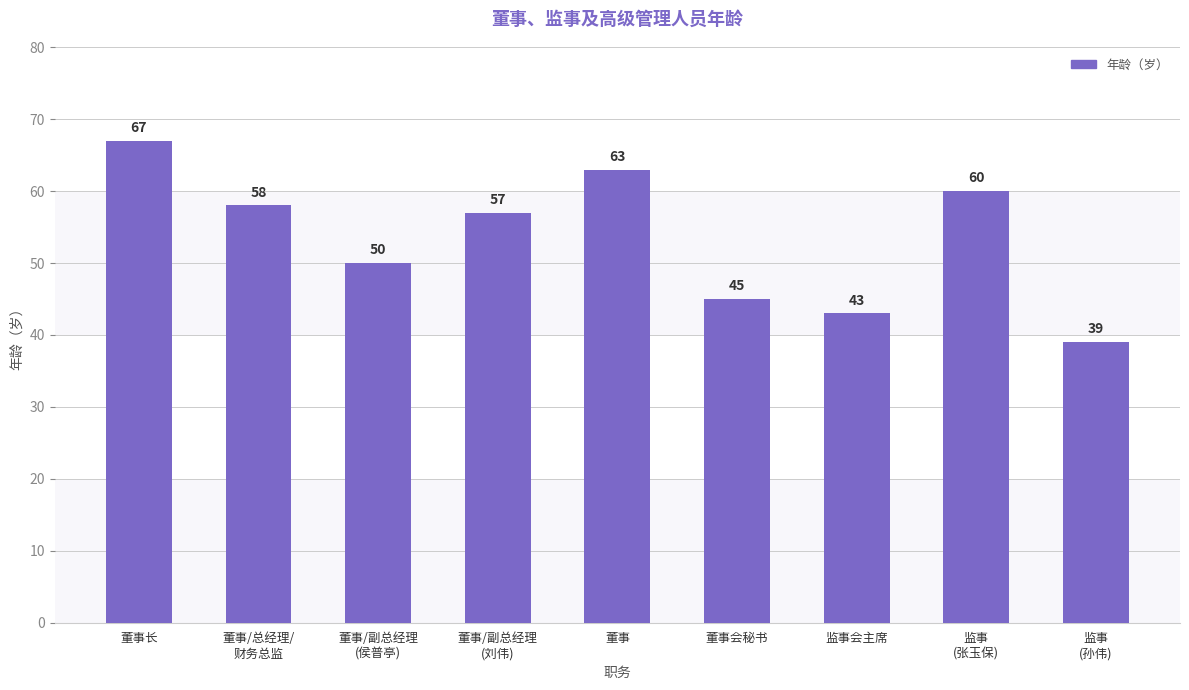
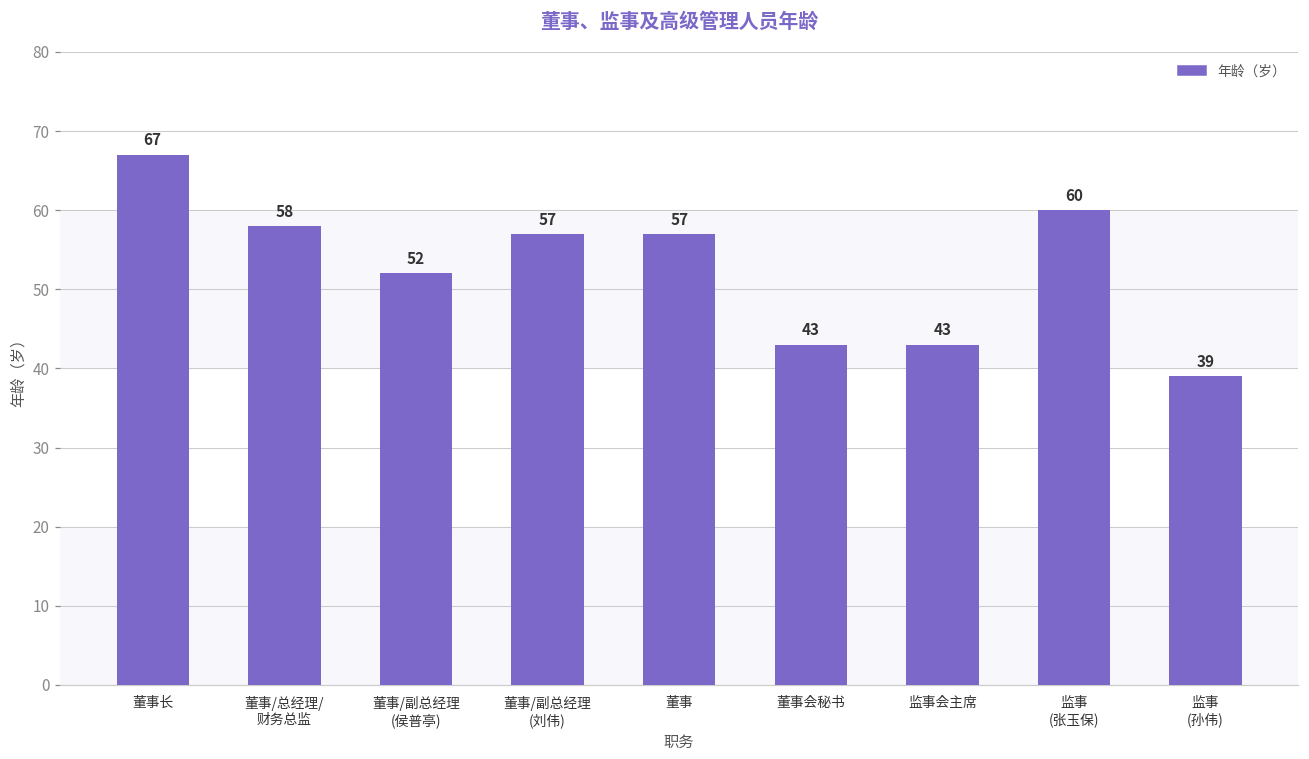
  {
    "董事长": 67,
    "董事/总经理/ 财务总监": 58,
-   "董事/副总经理 (侯普亭)": 50,
+   "董事/副总经理 (侯普亭)": 52,
    "董事/副总经理 (刘伟)": 57,
-   "董事": 63,
-   "董事会秘书": 45,
+   "董事": 57,
+   "董事会秘书": 43,
    "监事会主席": 43,
    "监事 (张玉保)": 60,
    "监事 (孙伟)": 39
  }
